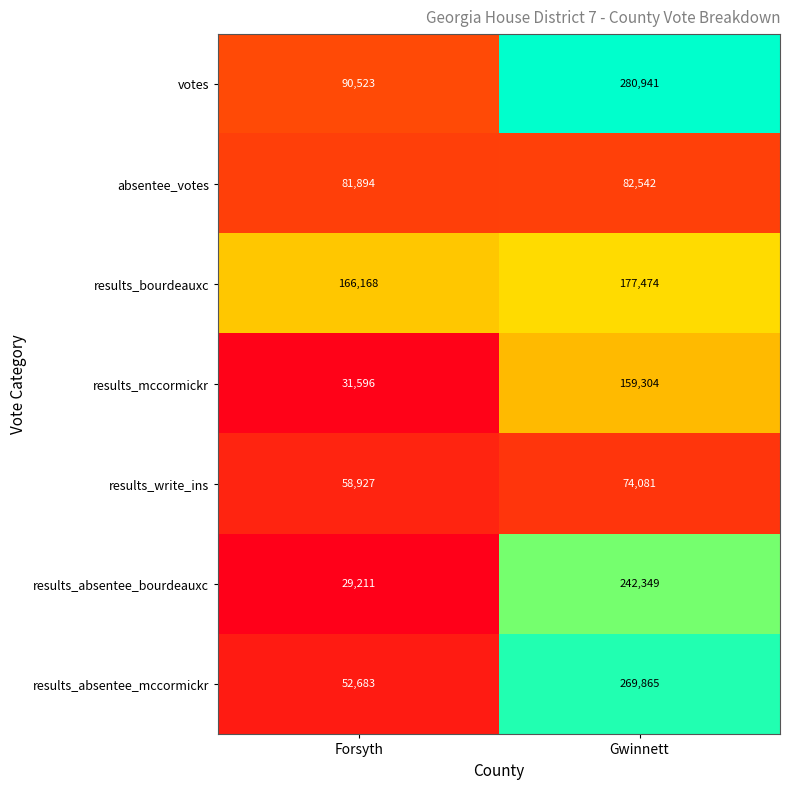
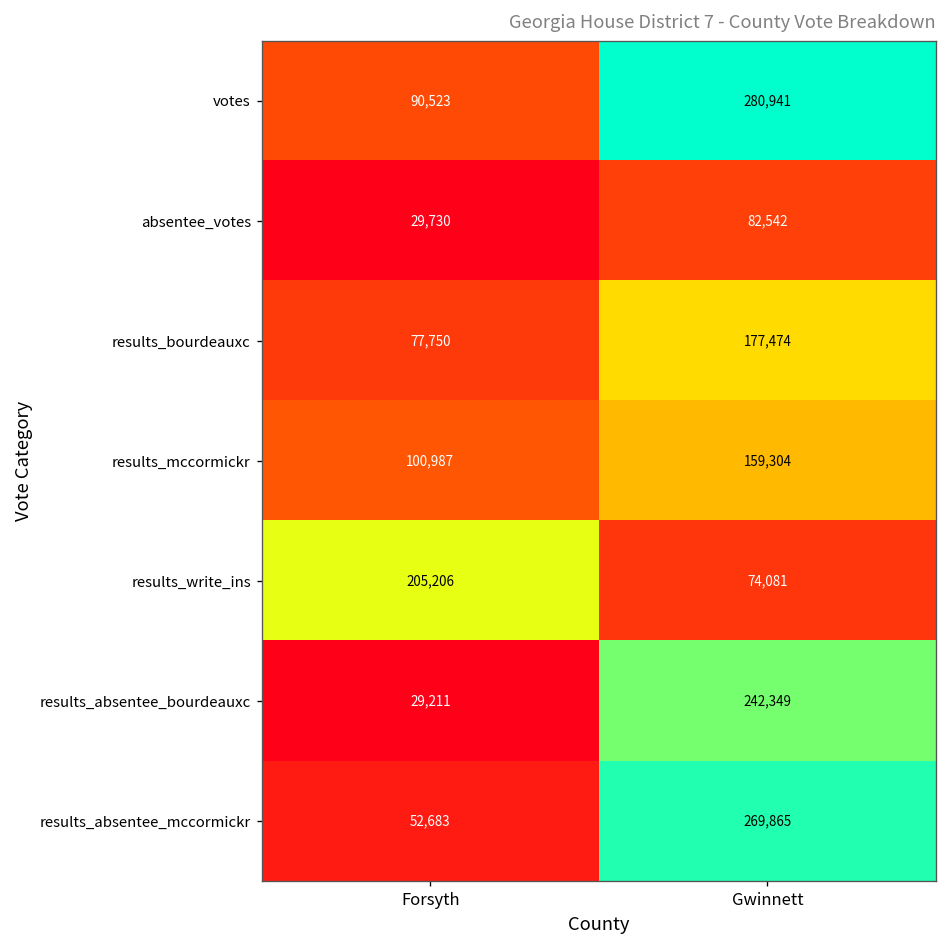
  {
    "votes": {
      "Forsyth": "90,523",
      "Gwinnett": "280,941"
    },
    "absentee_votes": {
-     "Forsyth": "81,894",
+     "Forsyth": "29,730",
      "Gwinnett": "82,542"
    },
    "results_bourdeauxc": {
-     "Forsyth": "166,168",
+     "Forsyth": "77,750",
      "Gwinnett": "177,474"
    },
    "results_mccormickr": {
-     "Forsyth": "31,596",
+     "Forsyth": "100,987",
      "Gwinnett": "159,304"
    },
    "results_write_ins": {
-     "Forsyth": "58,927",
+     "Forsyth": "205,206",
      "Gwinnett": "74,081"
    },
    "results_absentee_bourdeauxc": {
      "Forsyth": "29,211",
      "Gwinnett": "242,349"
    },
    "results_absentee_mccormickr": {
      "Forsyth": "52,683",
      "Gwinnett": "269,865"
    }
  }
